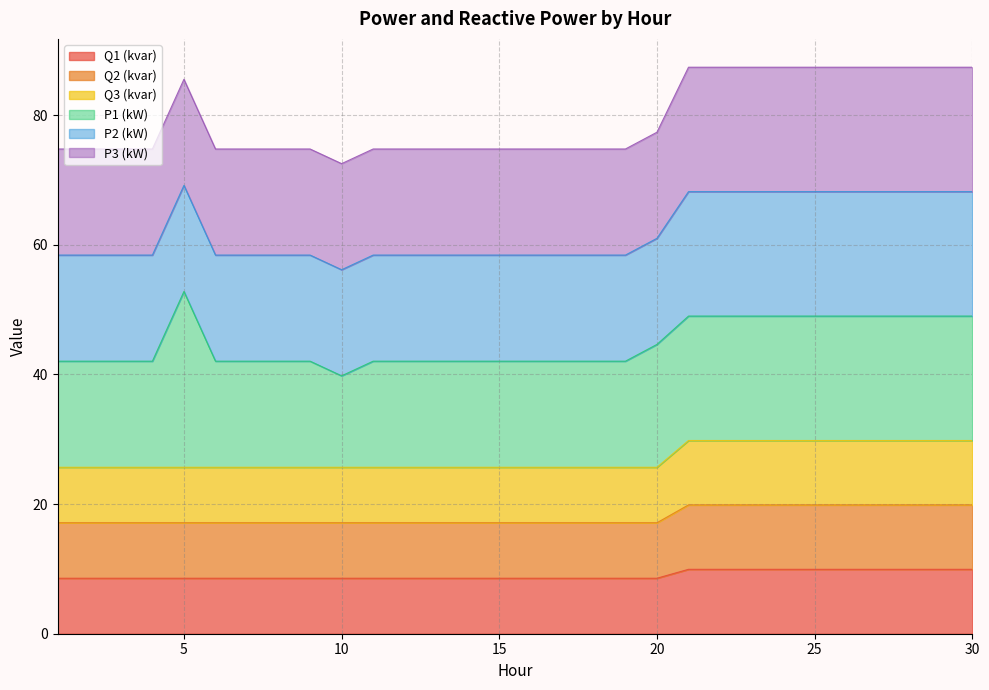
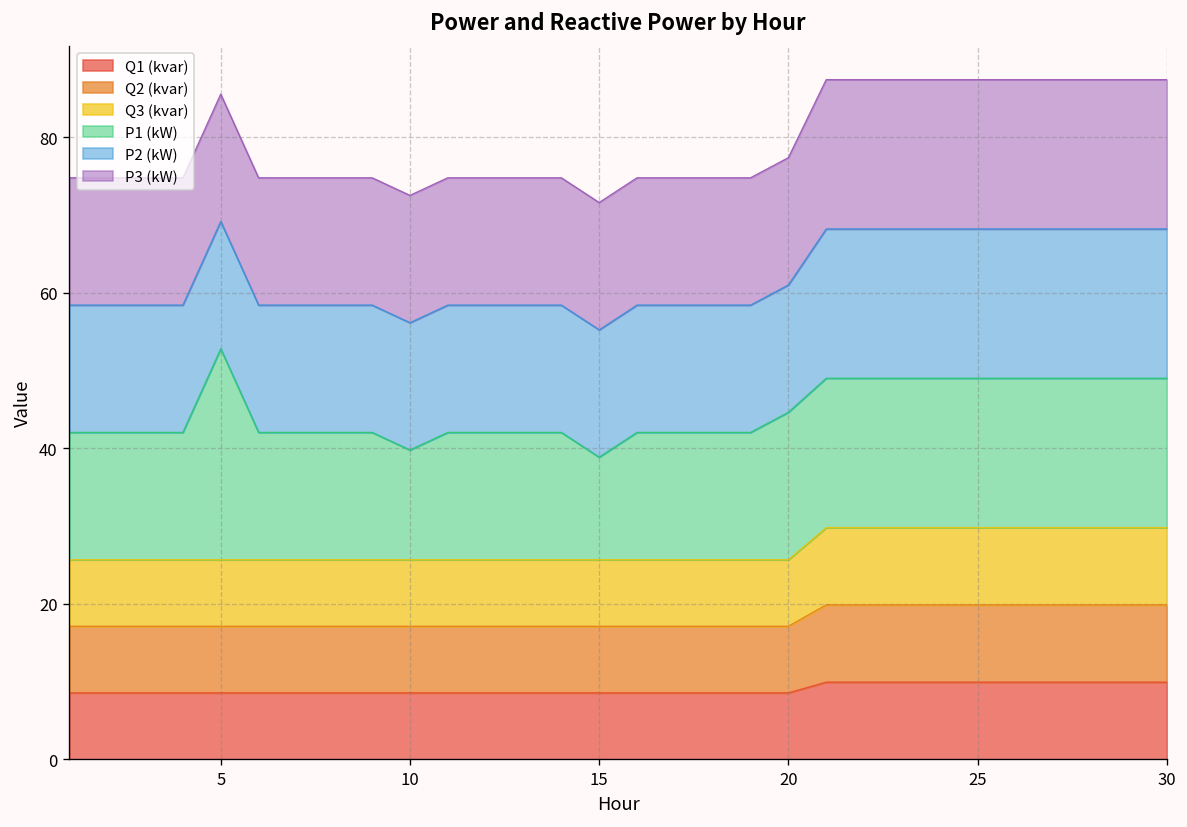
  {
    "Q3 (kvar)": {
      "5": 9,
      "10": 9,
      "15": 9,
      "20": 9,
      "25": 10,
      "30": 10
    },
    "P1 (kW)": {
      "5": 27,
      "10": 14,
-     "15": 16,
+     "15": 13,
      "20": 19,
      "25": 19,
      "30": 19
    },
    "P2 (kW)": {
      "5": 16,
      "10": 16,
      "15": 16,
      "20": 16,
      "25": 19,
      "30": 19
    },
    "P3 (kW)": {
      "5": 16,
      "10": 16,
      "15": 16,
      "20": 16,
      "25": 19,
      "30": 19
    }
  }
